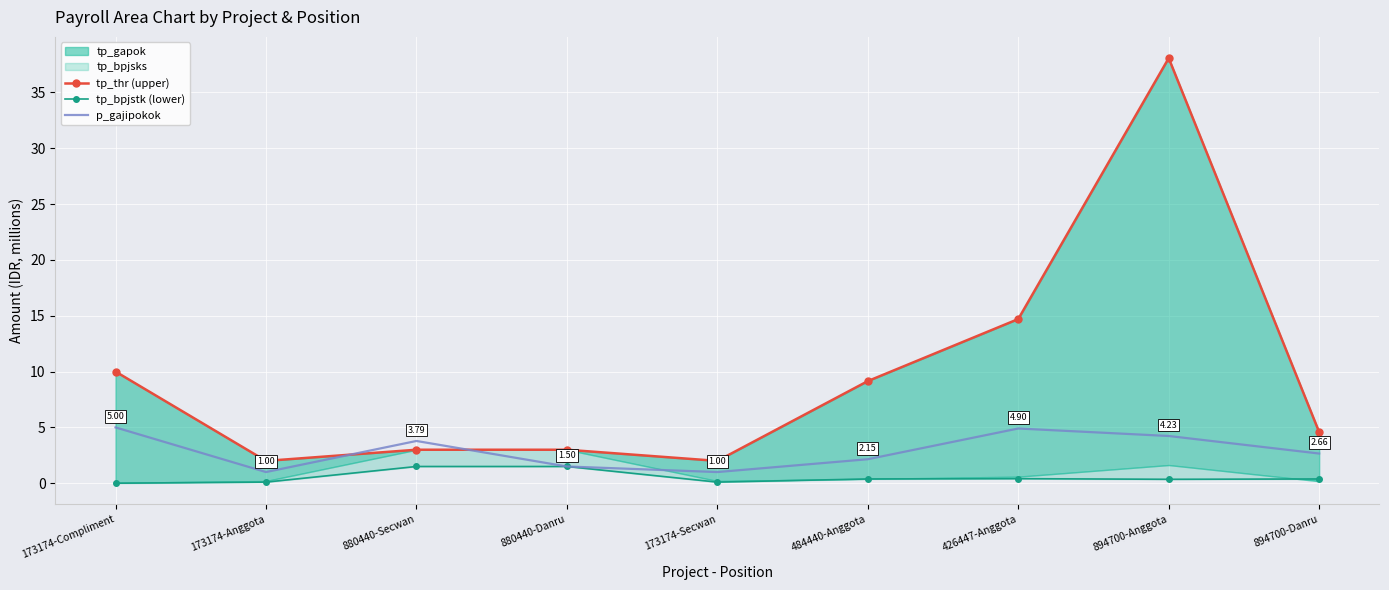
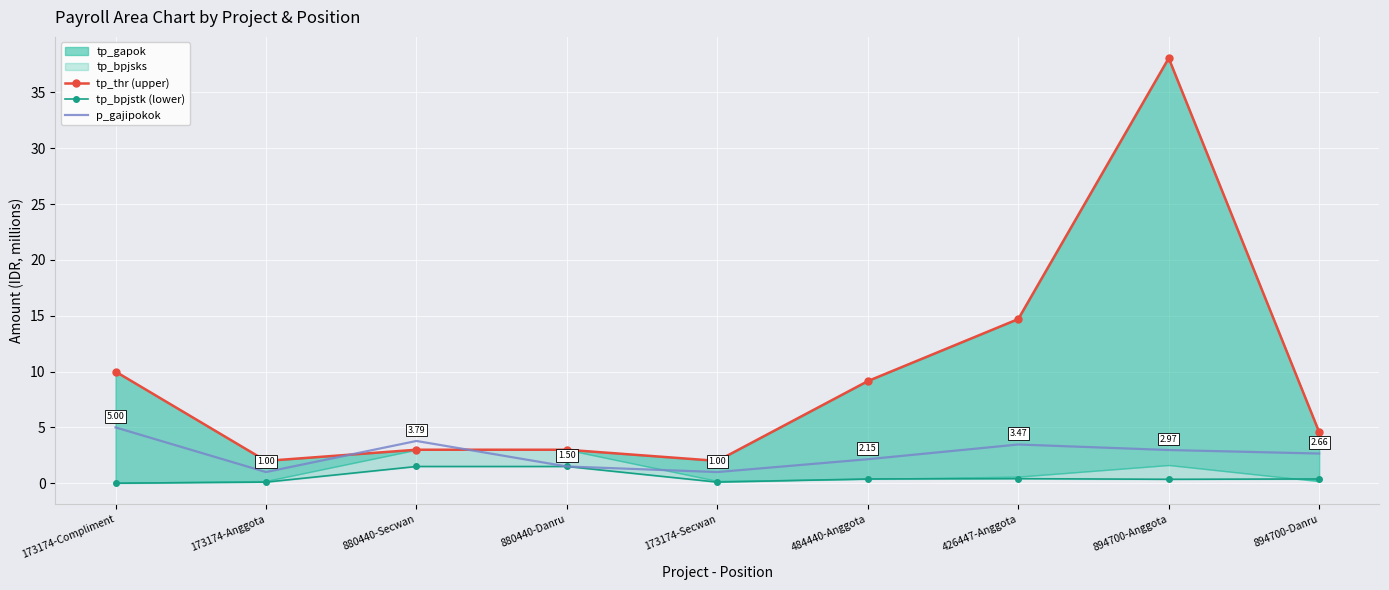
  {
    "p_gajipokok": {
-     "426447-Anggota": 4.90,
-     "894700-Anggota": 4.23
+     "426447-Anggota": 3.47,
+     "894700-Anggota": 2.97
    }
  }
